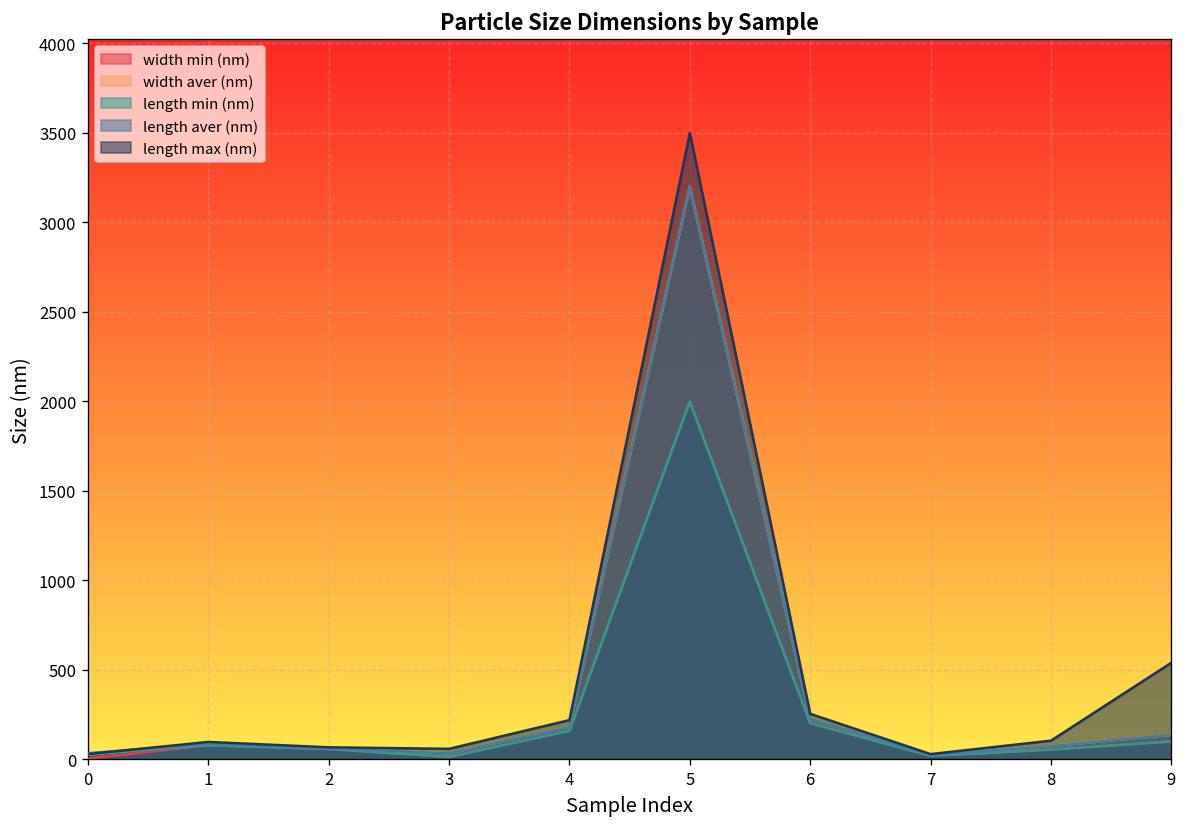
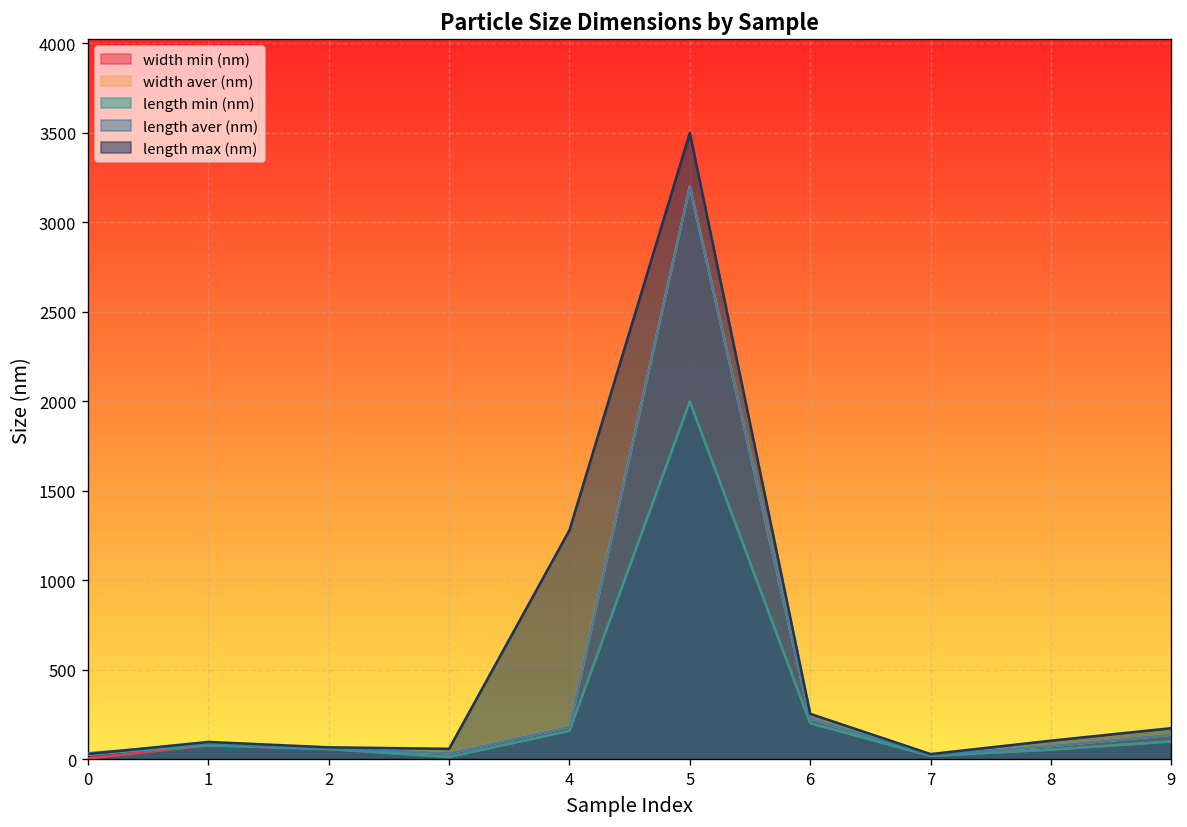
  {
    "width min (nm)": {
      "0": 10
    },
    "length max (nm)": {
      "3": 60,
-     "4": 220,
+     "4": 1280,
      "5": 3500,
      "6": 260,
      "8": 110,
-     "9": 540
+     "9": 170
    }
  }
